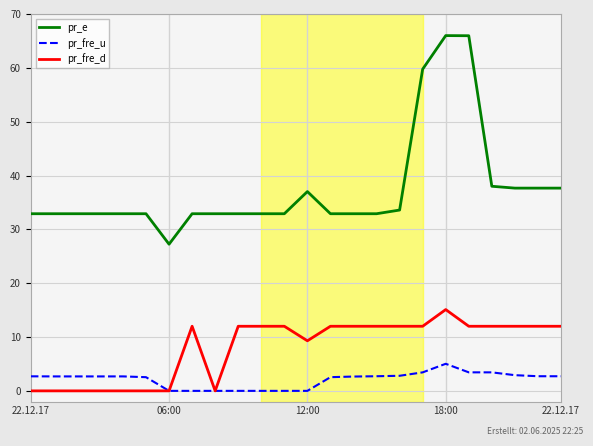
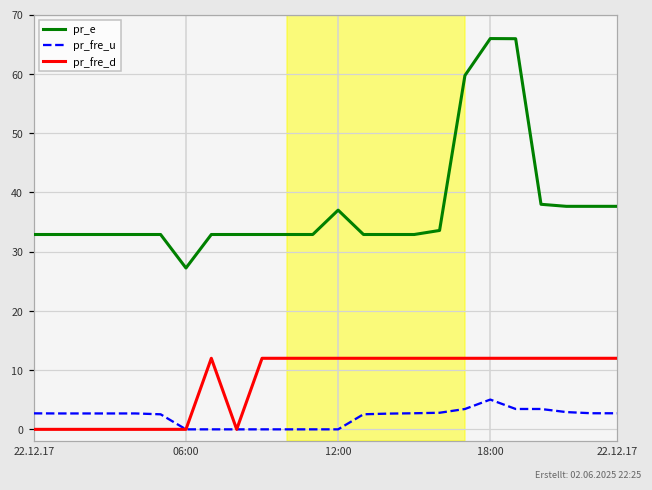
  {
    "pr_e": {
      "06:00": 27,
      "12:00": 37,
      "18:00": 66
    },
    "pr_fre_u": {
      "12:00": 0,
      "18:00": 5
    },
    "pr_fre_d": {
-     "12:00": 9,
-     "18:00": 15
+     "12:00": 12,
+     "18:00": 12
    }
  }
